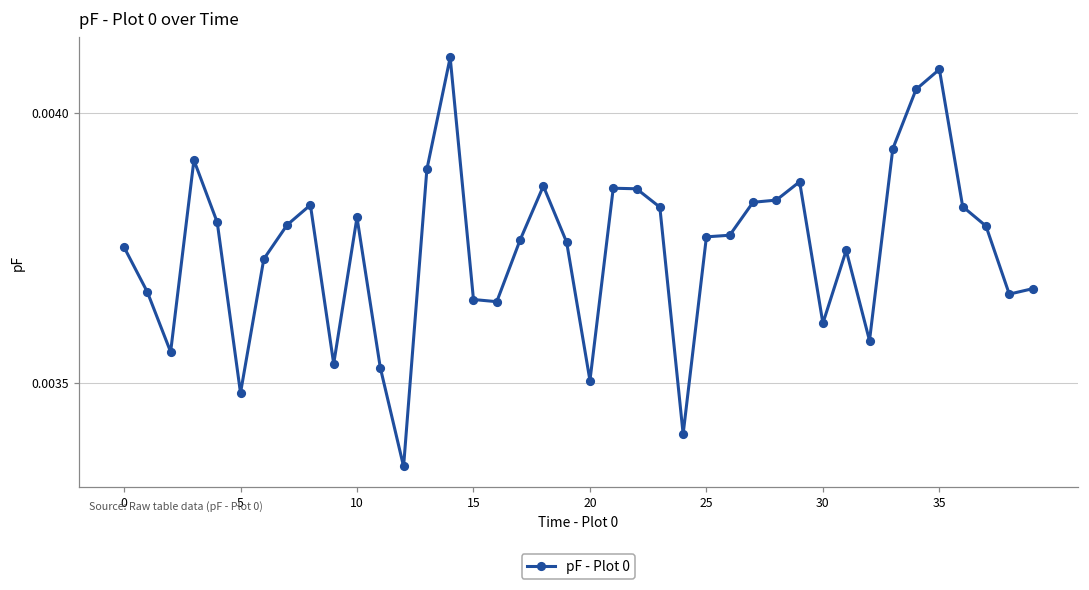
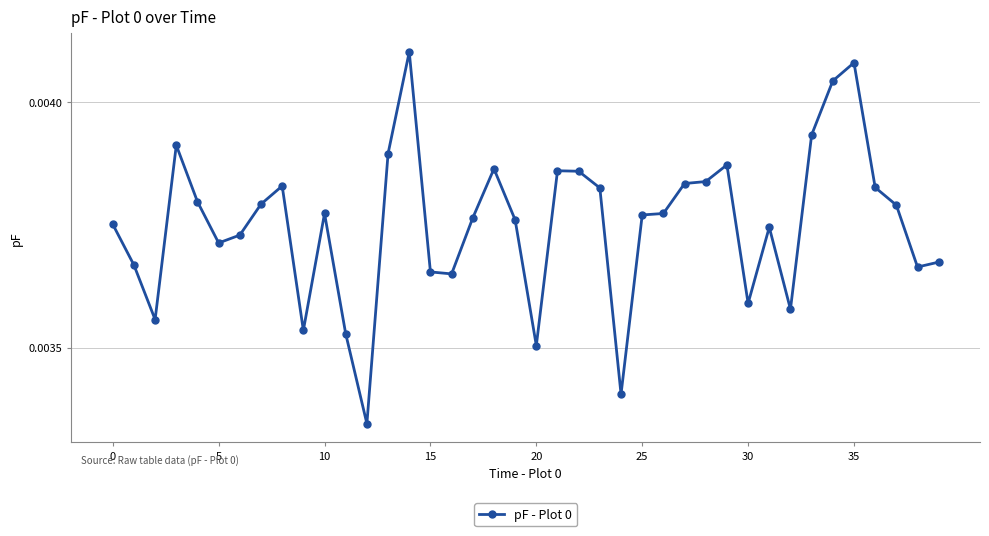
  {
    "0": 0.00375,
-   "5": 0.00348,
-   "10": 0.00381,
+   "5": 0.00371,
+   "10": 0.00377,
    "15": 0.00365,
    "20": 0.00350,
    "25": 0.00377,
-   "30": 0.00361,
+   "30": 0.00359,
    "35": 0.00408
  }
